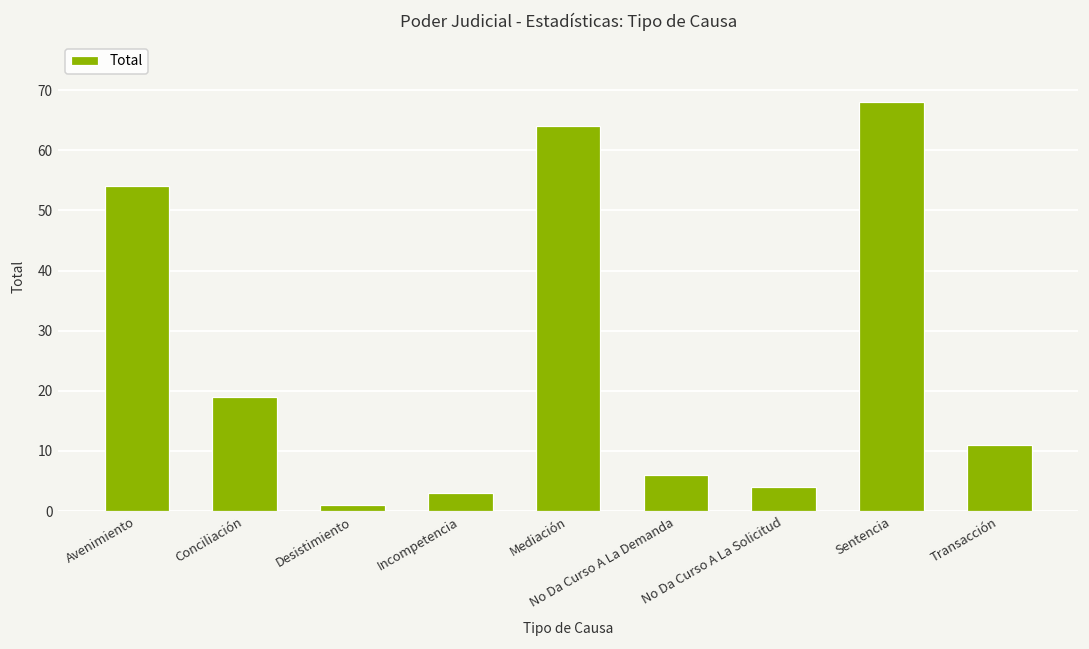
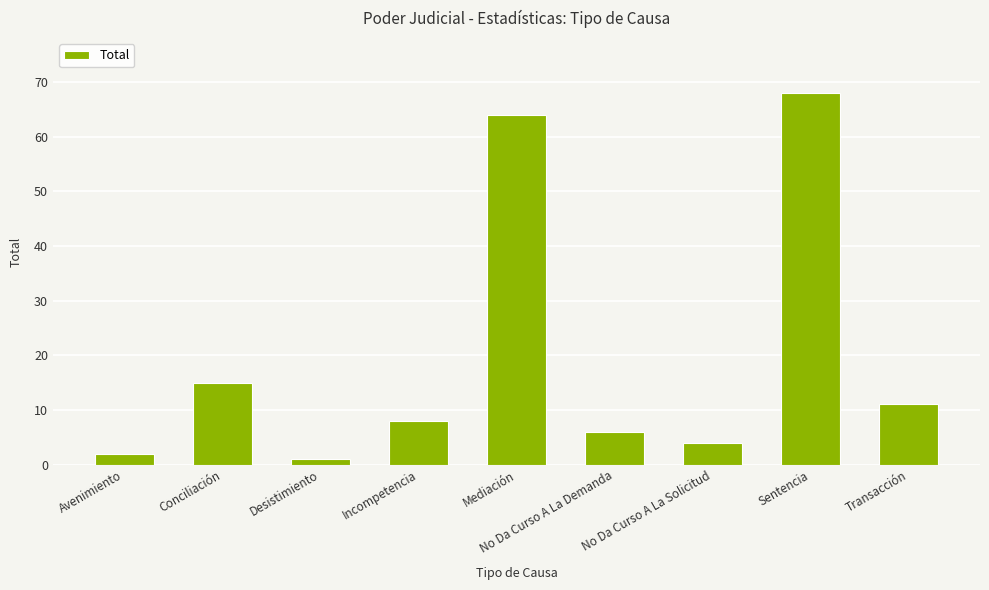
  {
-   "Avenimiento": 54,
-   "Conciliación": 19,
+   "Avenimiento": 2,
+   "Conciliación": 15,
    "Desistimiento": 1,
-   "Incompetencia": 3,
+   "Incompetencia": 8,
    "Mediación": 64,
    "No Da Curso A La Demanda": 6,
    "No Da Curso A La Solicitud": 4,
    "Sentencia": 68,
    "Transacción": 11
  }
